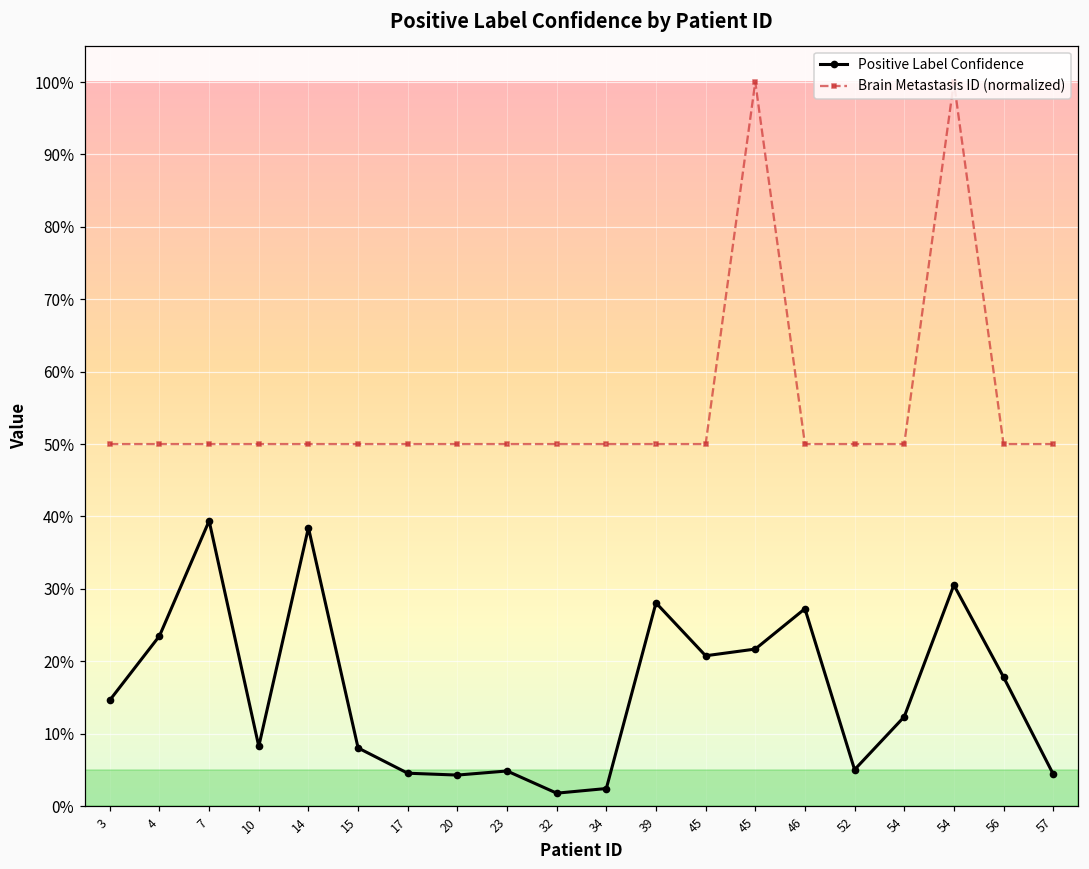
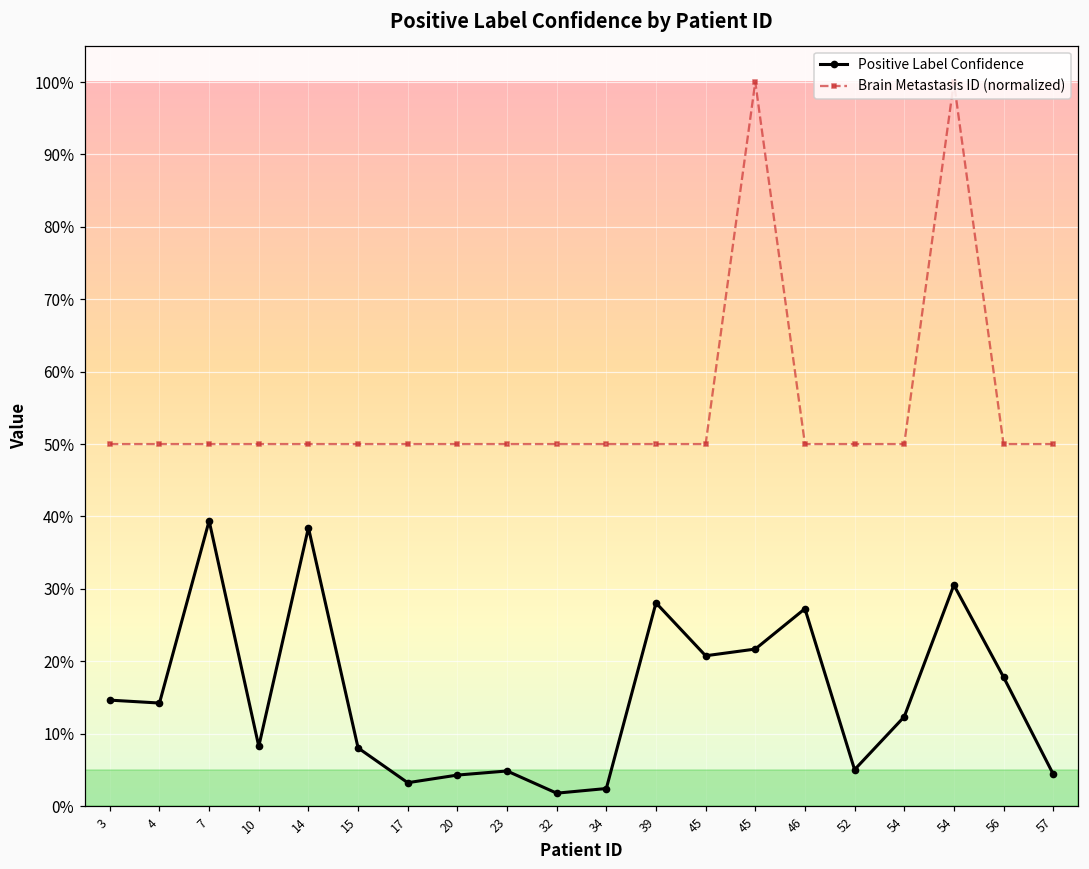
  {
    "Positive Label Confidence": {
      "3": "15%",
-     "4": "24%",
+     "4": "14%",
      "7": "39%",
      "10": "8%",
      "14": "38%",
      "15": "8%",
-     "17": "5%",
+     "17": "3%",
      "20": "4%",
      "23": "5%",
      "32": "2%",
      "34": "2%",
      "39": "28%",
      "46": "27%",
      "52": "5%",
      "56": "18%",
      "57": "4%"
    },
    "Brain Metastasis ID (normalized)": {
      "3": "50%",
      "4": "50%",
      "7": "50%",
      "10": "50%",
      "14": "50%",
      "15": "50%",
      "17": "50%",
      "20": "50%",
      "23": "50%",
      "32": "50%",
      "34": "50%",
      "39": "50%",
      "46": "50%",
      "52": "50%",
      "56": "50%",
      "57": "50%"
    }
  }
